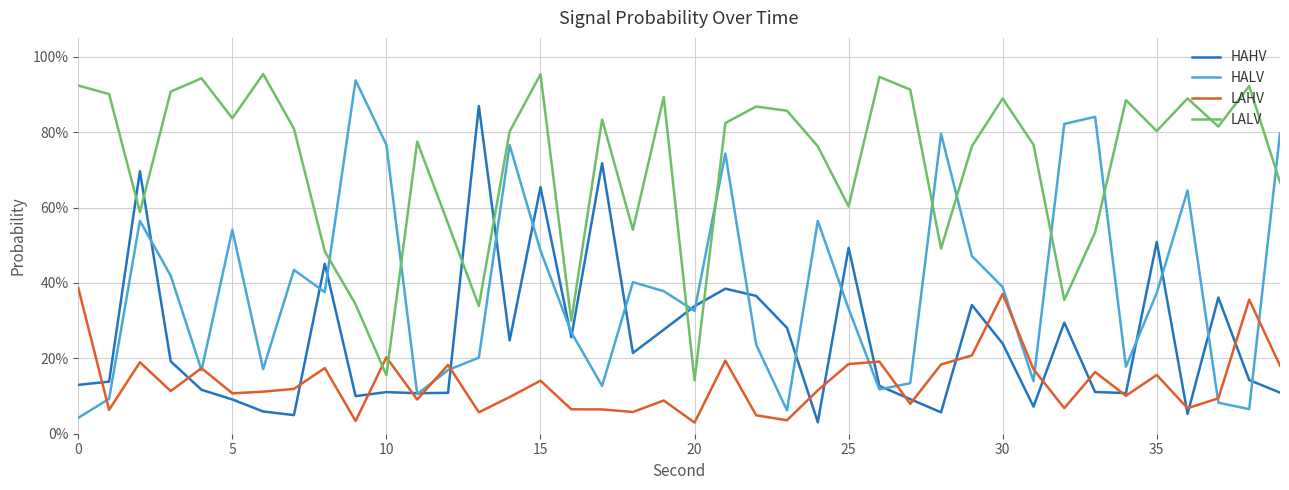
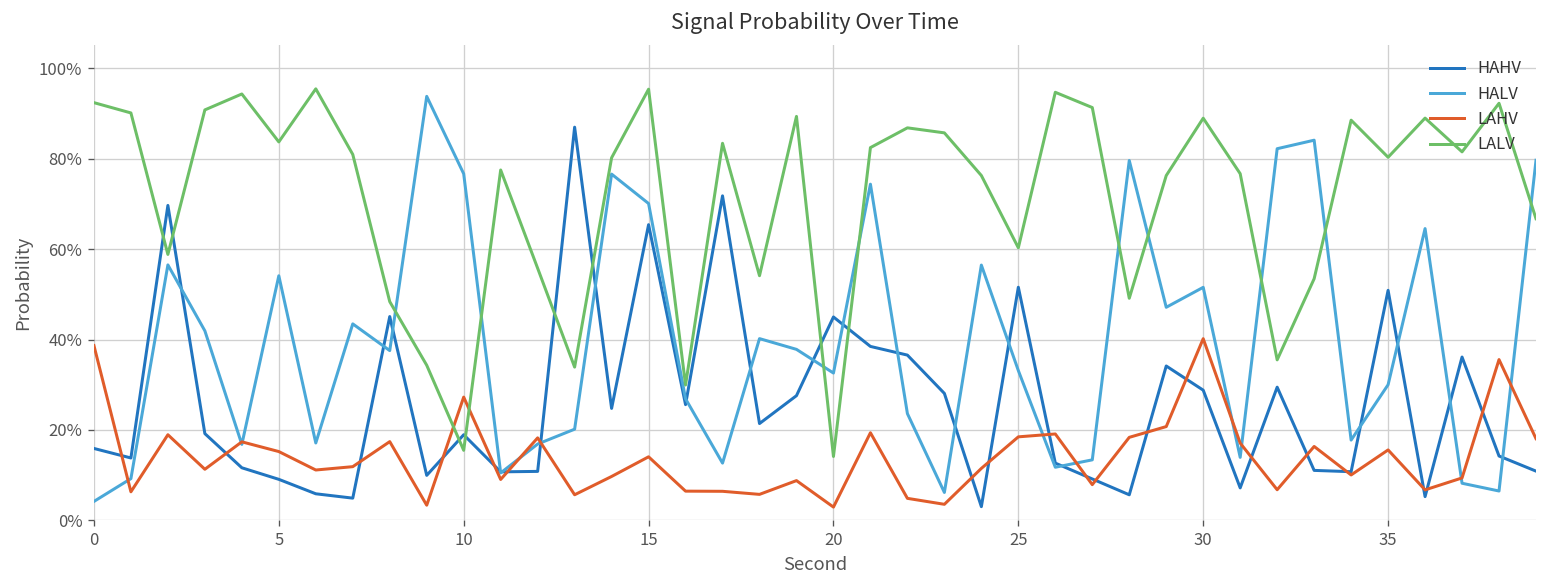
  {
    "HAHV": {
-     "0": "13%",
+     "0": "16%",
      "5": "9%",
-     "10": "11%",
+     "10": "19%",
      "15": "65%",
-     "20": "34%",
-     "25": "49%",
-     "30": "24%",
+     "20": "45%",
+     "25": "52%",
+     "30": "29%",
      "35": "51%"
    },
    "HALV": {
      "0": "4%",
      "5": "54%",
      "10": "77%",
-     "15": "49%",
+     "15": "70%",
      "20": "33%",
      "25": "33%",
-     "30": "39%",
-     "35": "37%"
+     "30": "52%",
+     "35": "30%"
    },
    "LAHV": {
      "0": "39%",
-     "5": "11%",
-     "10": "20%",
+     "5": "15%",
+     "10": "27%",
      "15": "14%",
      "20": "3%",
      "25": "18%",
-     "30": "37%",
+     "30": "40%",
      "35": "16%"
    },
    "LALV": {
      "0": "92%",
      "5": "84%",
      "10": "16%",
      "15": "95%",
      "20": "14%",
      "25": "60%",
      "30": "89%",
      "35": "80%"
    }
  }
